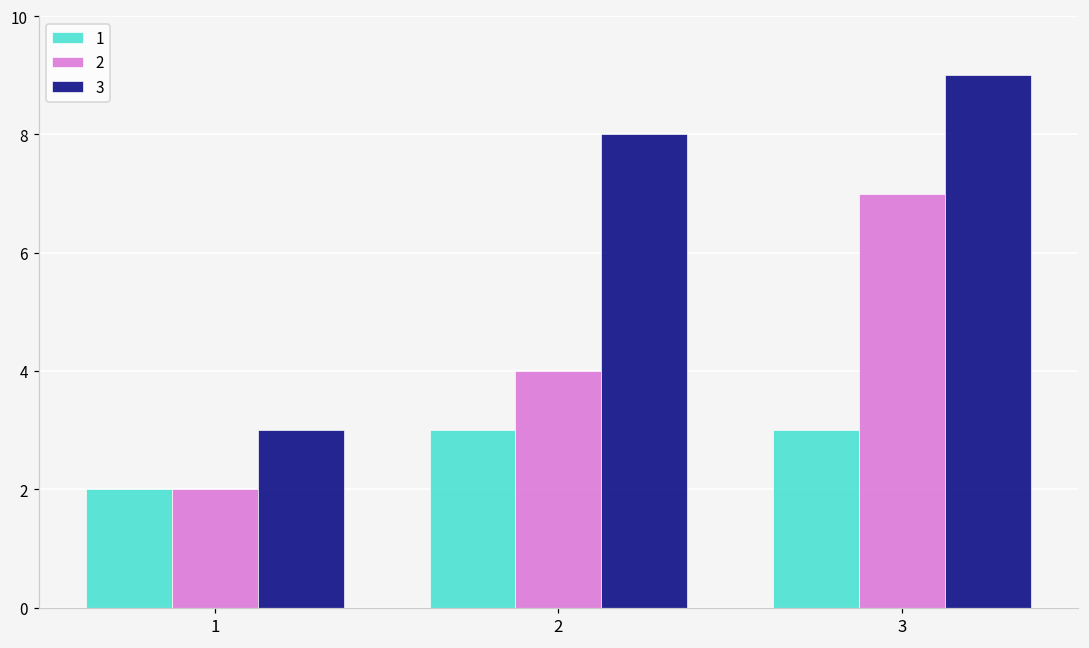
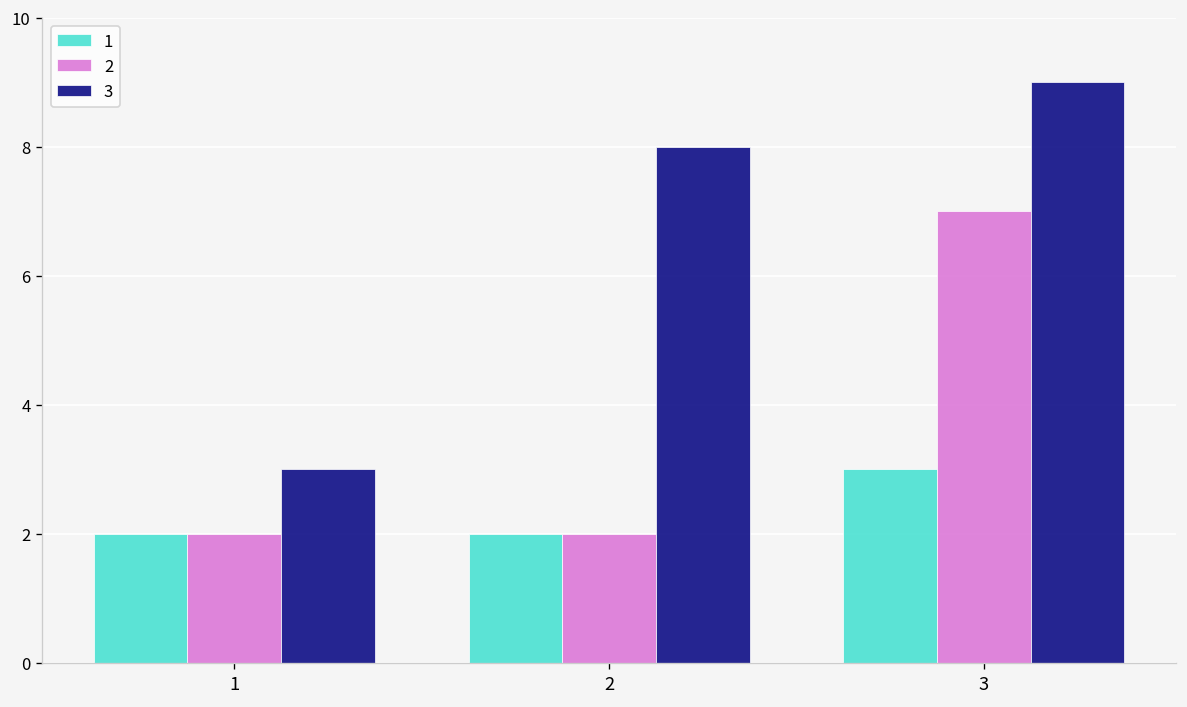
  {
    "1": {
      "1": 2,
-     "2": 3,
+     "2": 2,
      "3": 3
    },
    "2": {
      "1": 2,
-     "2": 4,
+     "2": 2,
      "3": 7
    },
    "3": {
      "1": 3,
      "2": 8,
      "3": 9
    }
  }
